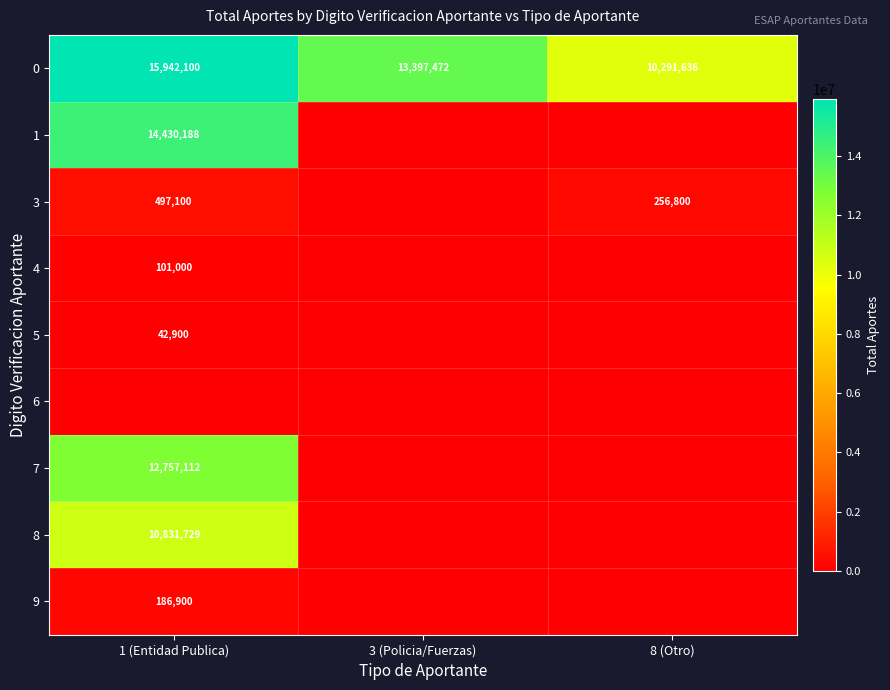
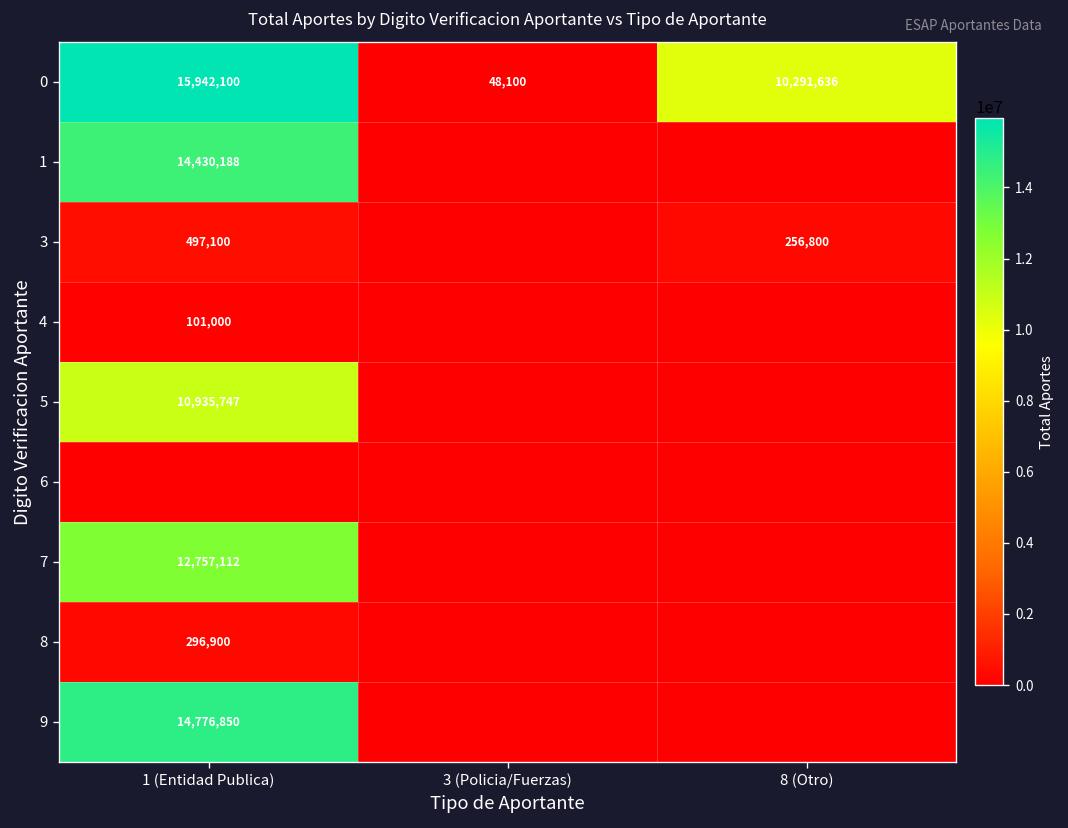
  {
    "0": {
      "1 (Entidad Publica)": "15,942,100",
-     "3 (Policia/Fuerzas)": "13,397,472",
+     "3 (Policia/Fuerzas)": "48,100",
      "8 (Otro)": "10,291,636"
    },
    "1": {
      "1 (Entidad Publica)": "14,430,188"
    },
    "3": {
      "1 (Entidad Publica)": "497,100",
      "8 (Otro)": "256,800"
    },
    "4": {
      "1 (Entidad Publica)": "101,000"
    },
    "5": {
-     "1 (Entidad Publica)": "42,900"
+     "1 (Entidad Publica)": "10,935,747"
    },
    "7": {
      "1 (Entidad Publica)": "12,757,112"
    },
    "8": {
-     "1 (Entidad Publica)": "10,831,729"
+     "1 (Entidad Publica)": "296,900"
    },
    "9": {
-     "1 (Entidad Publica)": "186,900"
+     "1 (Entidad Publica)": "14,776,850"
    }
  }
